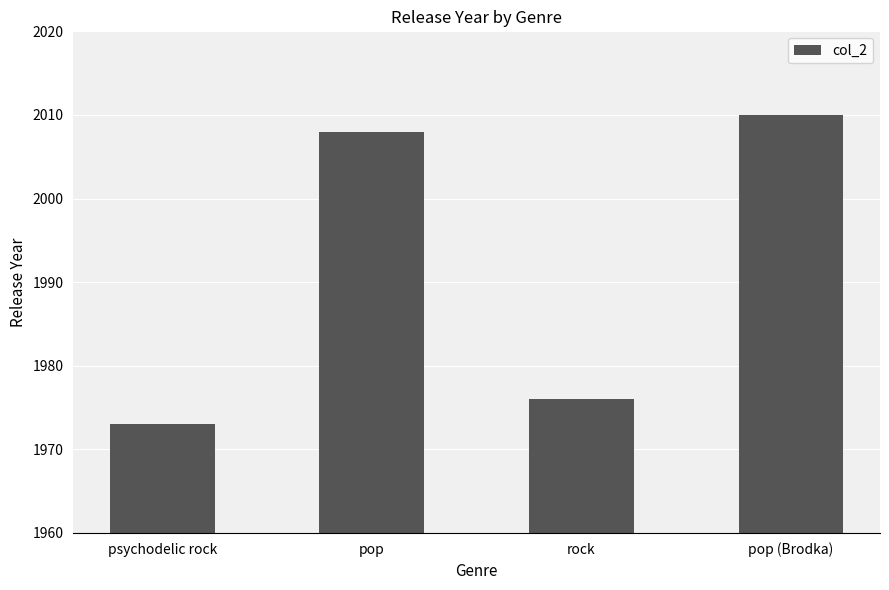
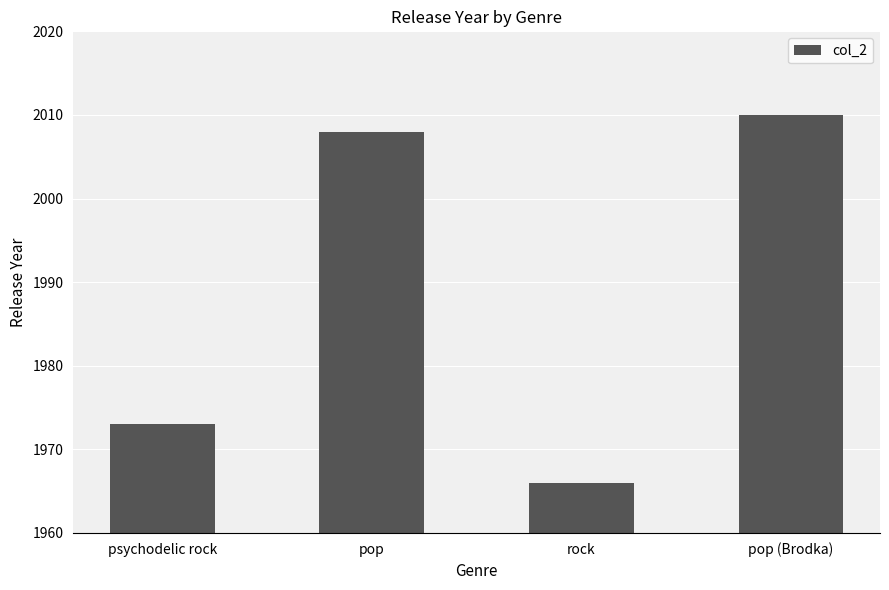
  {
    "psychodelic rock": 1973,
    "pop": 2008,
-   "rock": 1976,
+   "rock": 1966,
    "pop (Brodka)": 2010
  }
